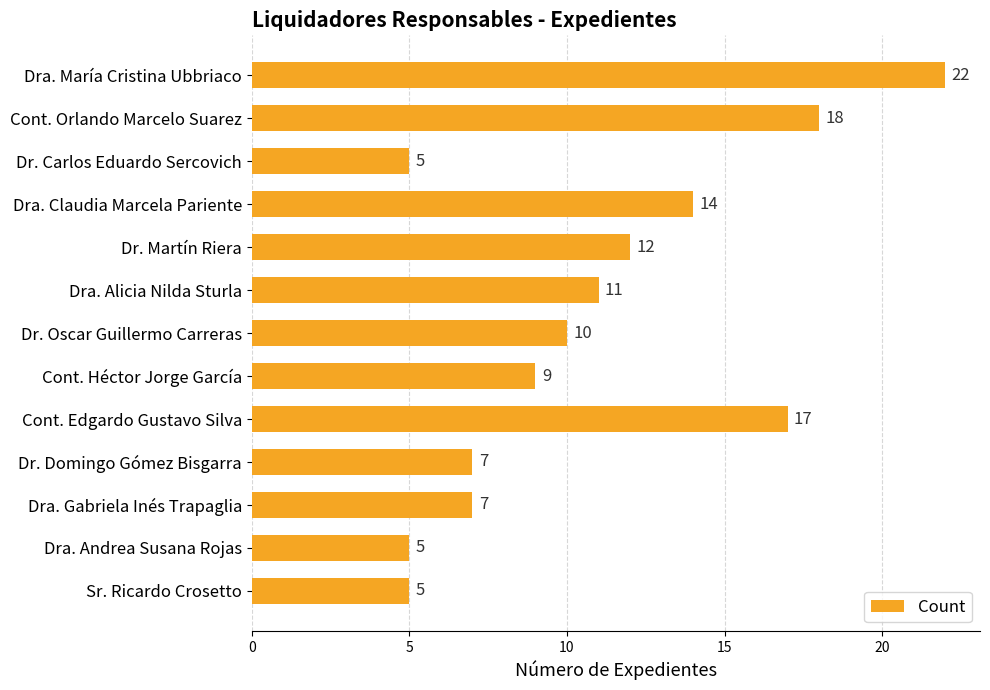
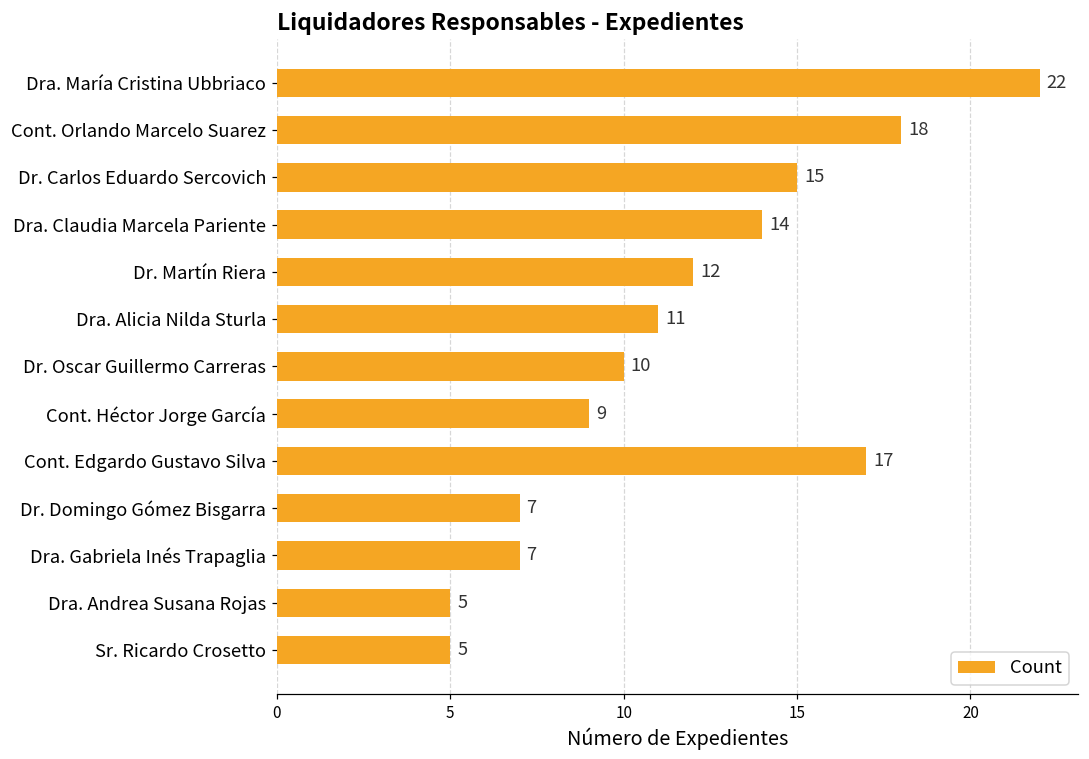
  {
    "Dra. María Cristina Ubbriaco": 22,
    "Cont. Orlando Marcelo Suarez": 18,
-   "Dr. Carlos Eduardo Sercovich": 5,
+   "Dr. Carlos Eduardo Sercovich": 15,
    "Dra. Claudia Marcela Pariente": 14,
    "Dr. Martín Riera": 12,
    "Dra. Alicia Nilda Sturla": 11,
    "Dr. Oscar Guillermo Carreras": 10,
    "Cont. Héctor Jorge García": 9,
    "Cont. Edgardo Gustavo Silva": 17,
    "Dr. Domingo Gómez Bisgarra": 7,
    "Dra. Gabriela Inés Trapaglia": 7,
    "Dra. Andrea Susana Rojas": 5,
    "Sr. Ricardo Crosetto": 5
  }
